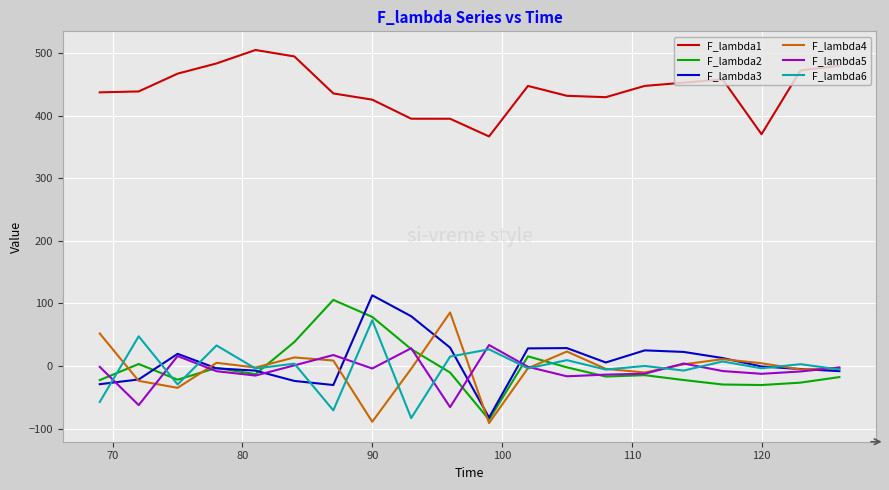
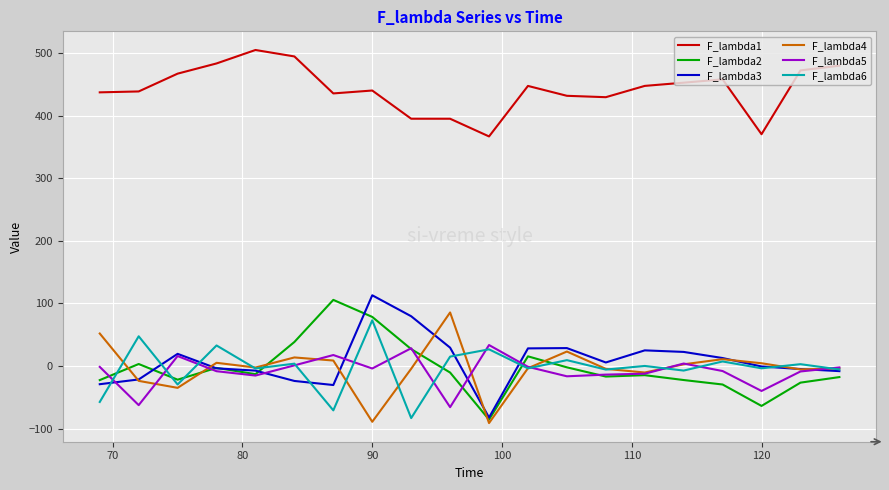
  {
    "F_lambda1": {
-     "90": 430,
+     "90": 440,
      "120": 370
    },
    "F_lambda2": {
      "90": 80,
-     "120": -30
+     "120": -60
    },
    "F_lambda3": {
      "90": 110
    },
    "F_lambda4": {
      "90": -90,
      "120": 0
    },
    "F_lambda5": {
      "90": 0,
-     "120": -10
+     "120": -40
    },
    "F_lambda6": {
      "90": 70
    }
  }
